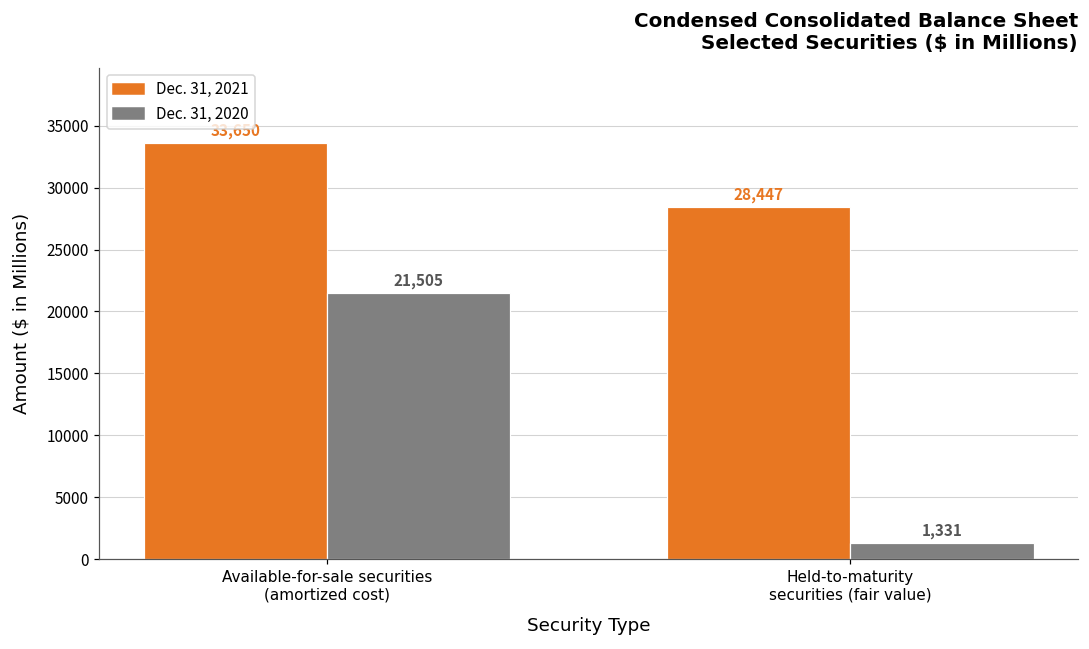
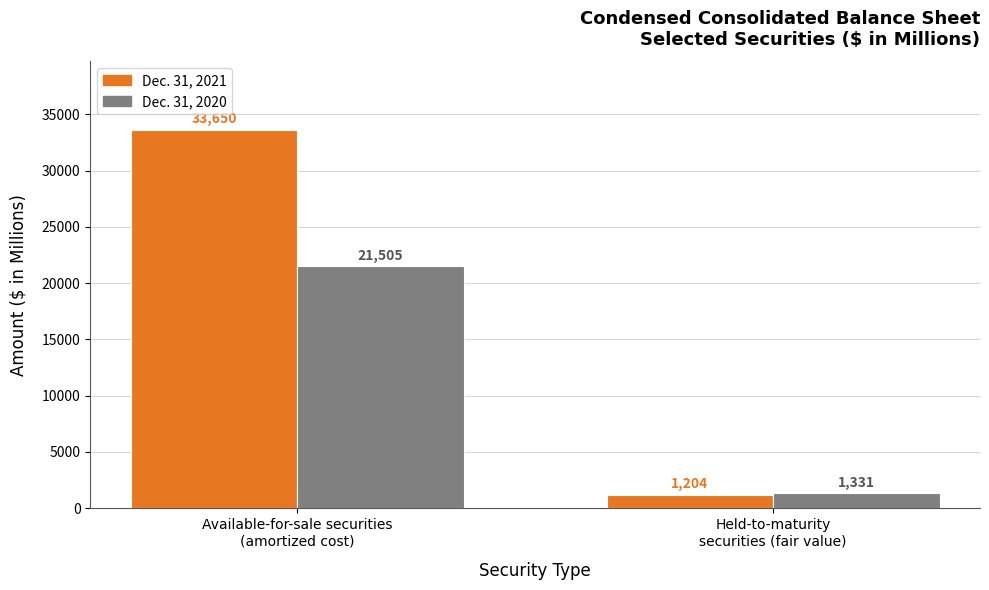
  {
    "Dec. 31, 2021": {
-     "Held-to-maturity securities (fair value)": "28,447"
+     "Held-to-maturity securities (fair value)": "1,204"
    },
    "Dec. 31, 2020": {
      "Available-for-sale securities (amortized cost)": "21,505",
      "Held-to-maturity securities (fair value)": "1,331"
    }
  }
